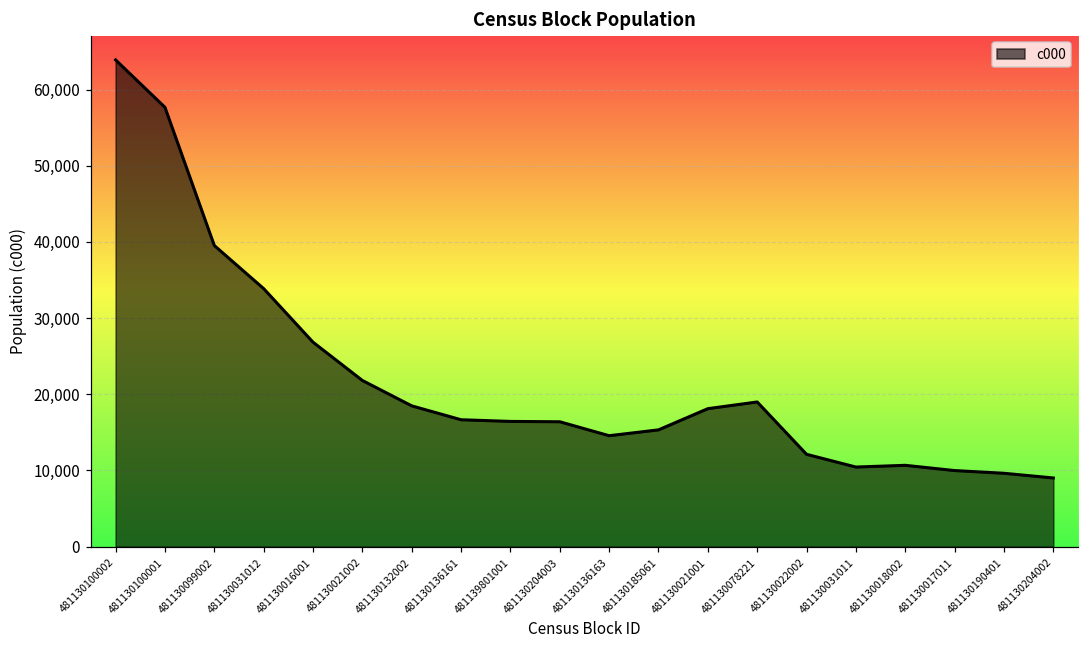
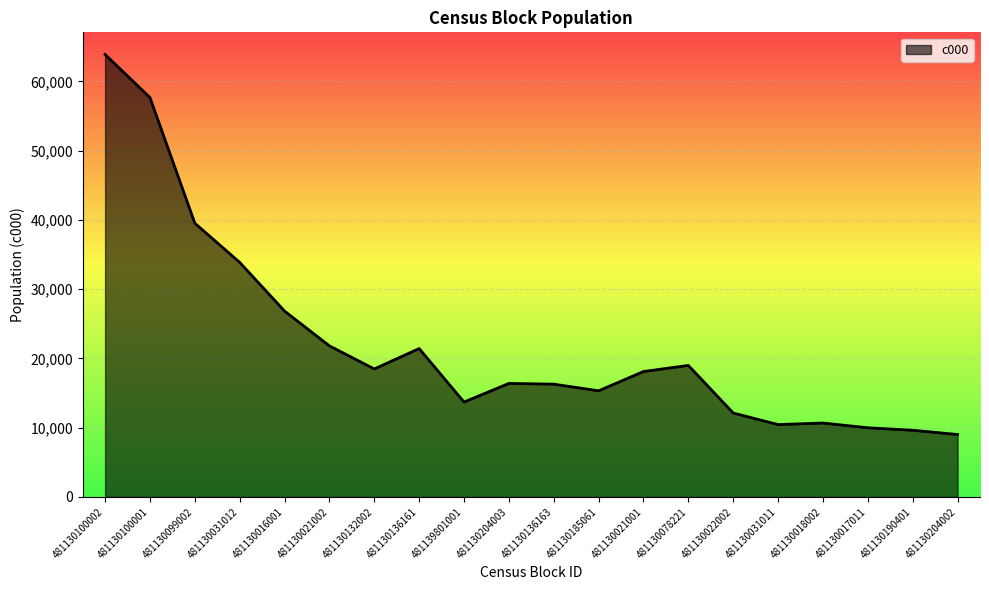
  {
    "481130100002": "64,000",
    "481130100001": "58,000",
    "481130099002": "40,000",
    "481130031012": "34,000",
    "481130016001": "27,000",
    "481130021002": "22,000",
    "481130132002": "18,000",
-   "481130136161": "17,000",
-   "481139801001": "16,000",
+   "481130136161": "21,000",
+   "481139801001": "14,000",
    "481130204003": "16,000",
-   "481130136163": "15,000",
+   "481130136163": "16,000",
    "481130185061": "15,000",
    "481130021001": "18,000",
    "481130078221": "19,000",
    "481130022002": "12,000",
    "481130031011": "10,000",
    "481130018002": "11,000",
    "481130017011": "10,000",
    "481130190401": "10,000",
    "481130204002": "9,000"
  }
